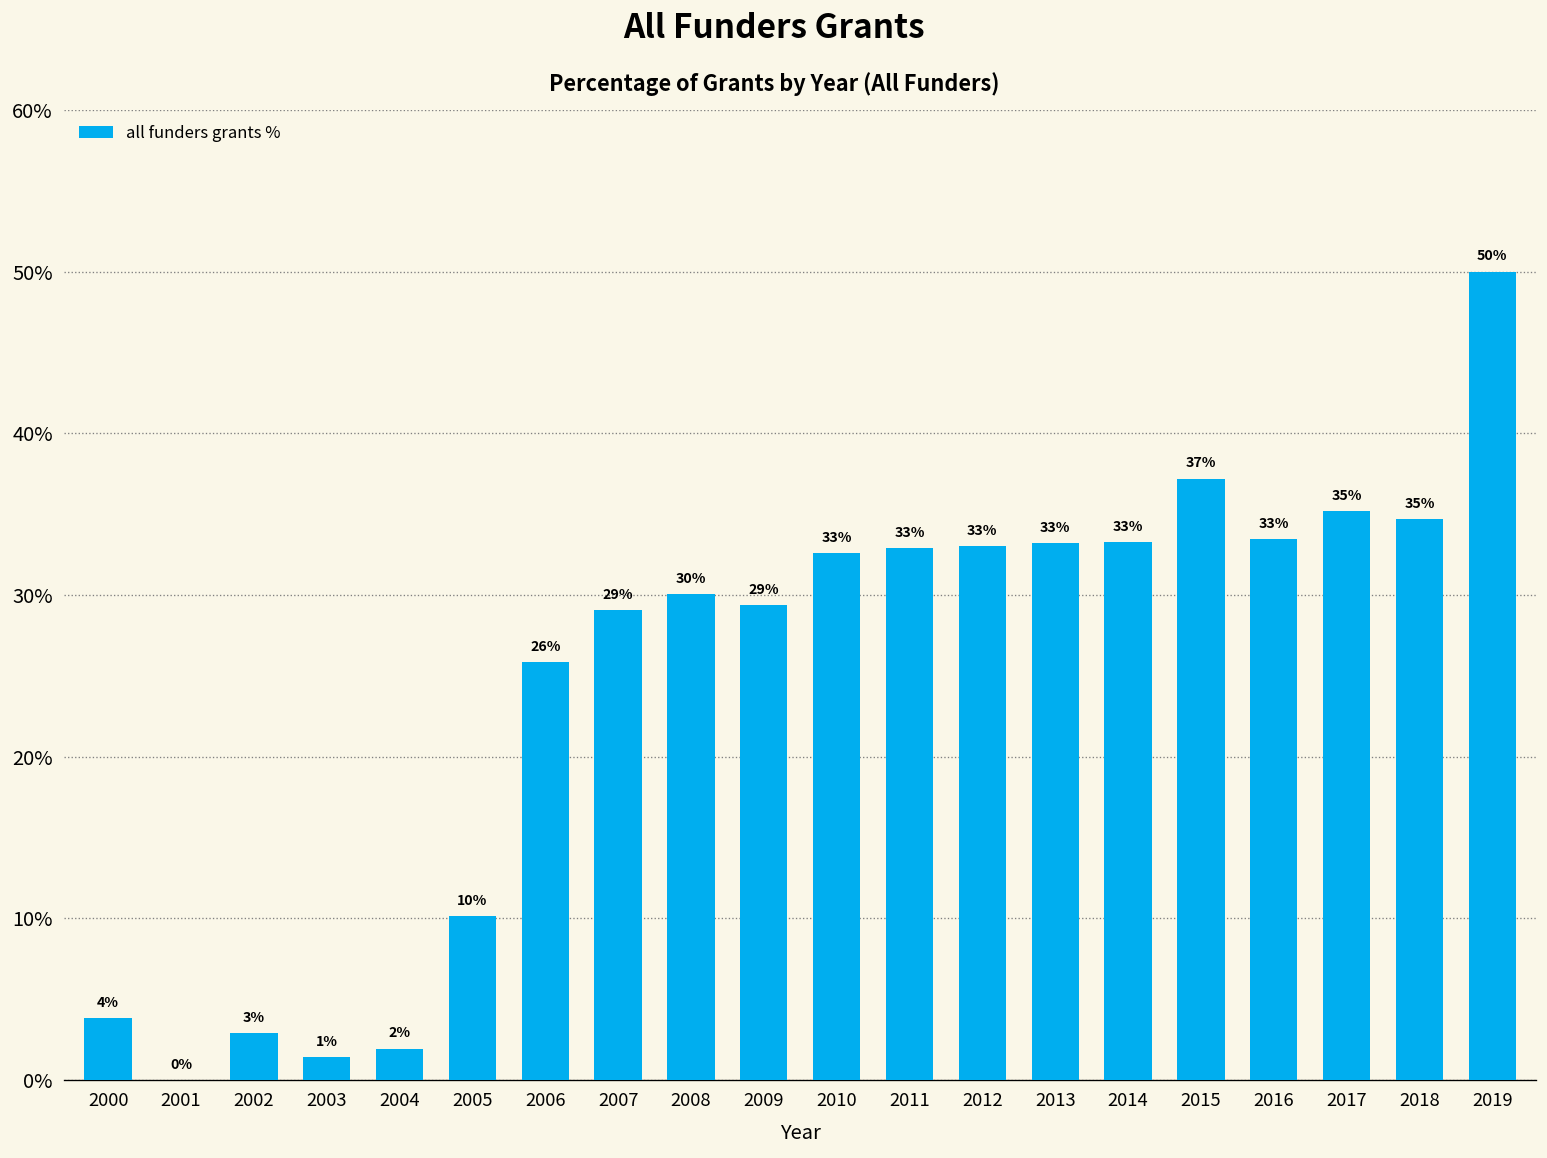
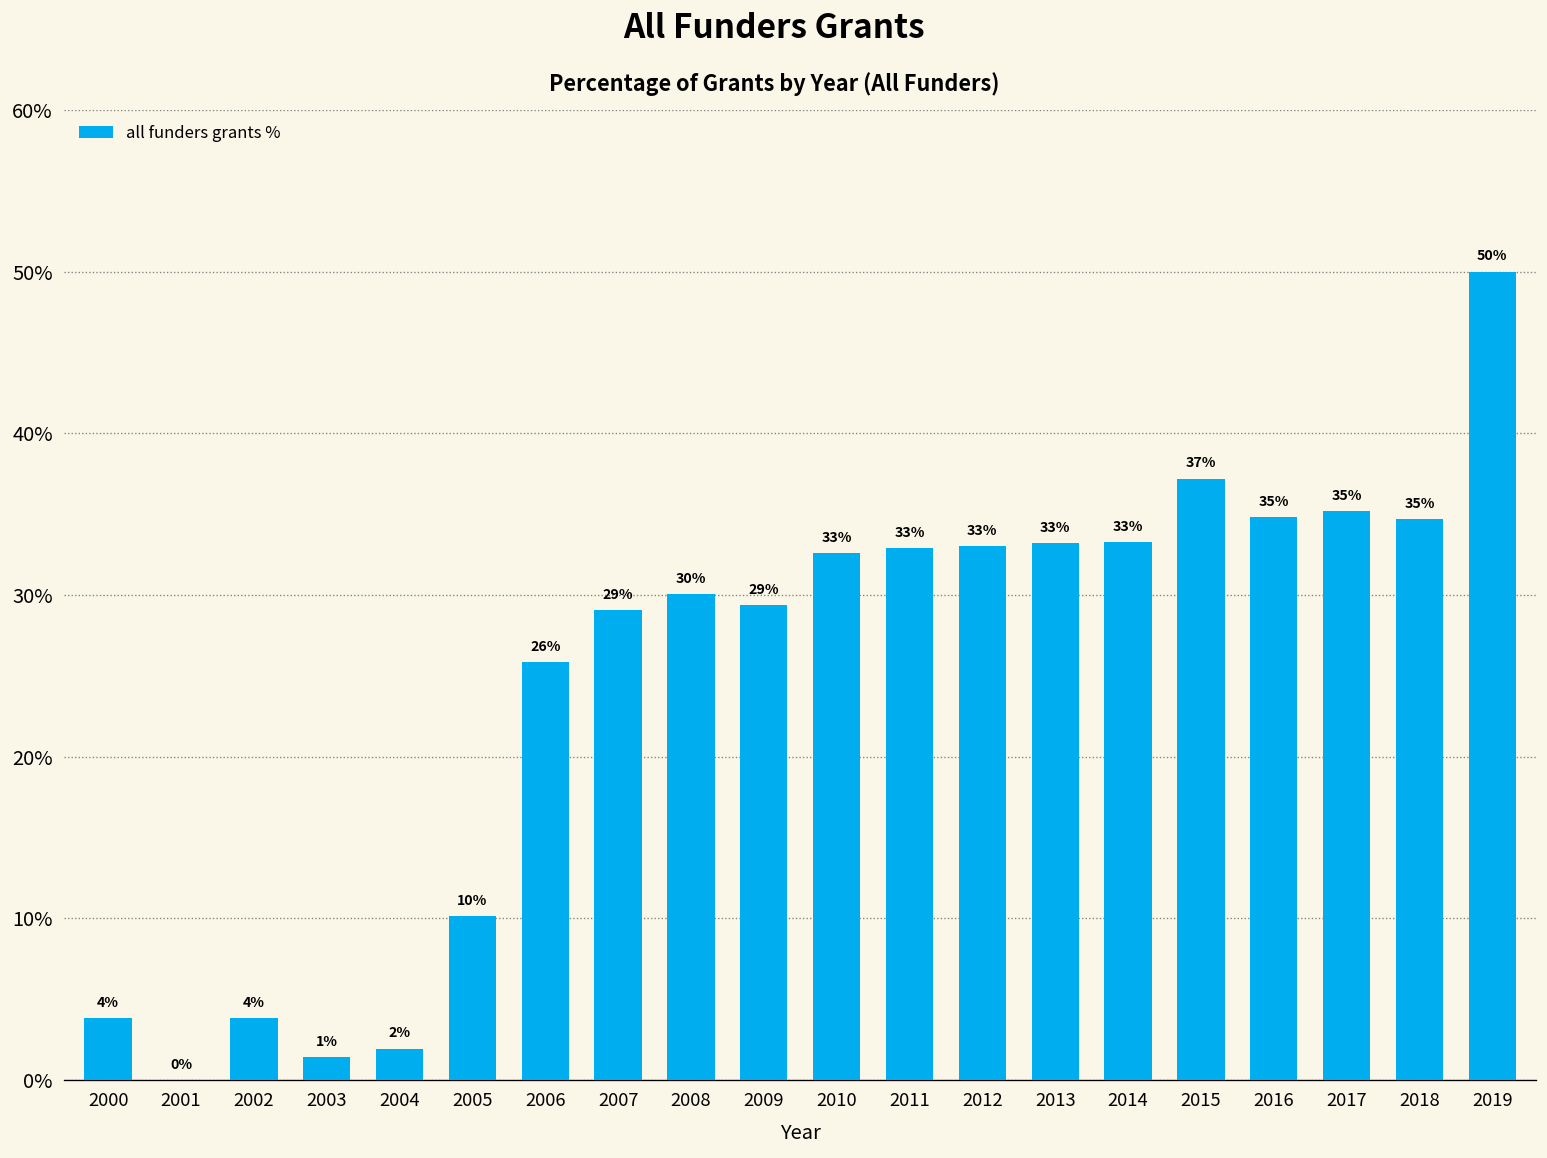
  {
    "2000": "4%",
    "2001": "0%",
-   "2002": "3%",
+   "2002": "4%",
    "2003": "1%",
    "2004": "2%",
    "2005": "10%",
    "2006": "26%",
    "2007": "29%",
    "2008": "30%",
    "2009": "29%",
    "2010": "33%",
    "2011": "33%",
    "2012": "33%",
    "2013": "33%",
    "2014": "33%",
    "2015": "37%",
-   "2016": "33%",
+   "2016": "35%",
    "2017": "35%",
    "2018": "35%",
    "2019": "50%"
  }
